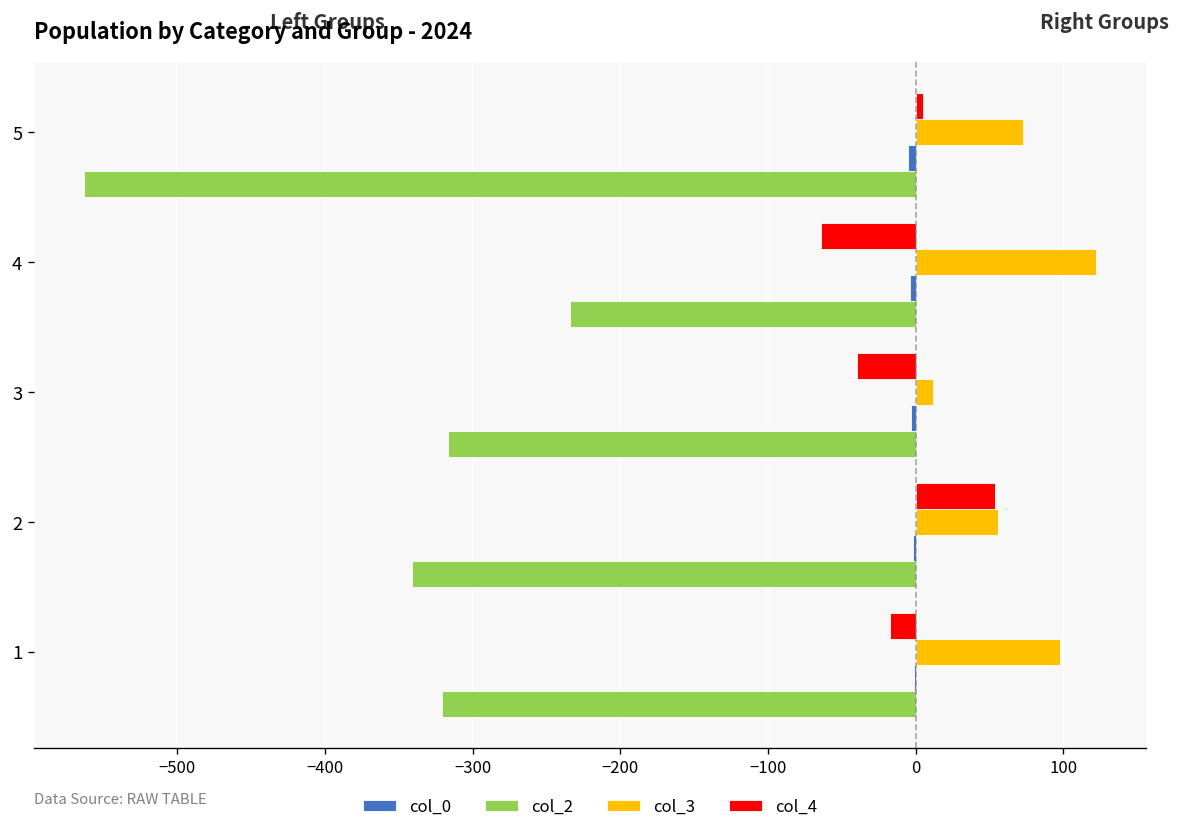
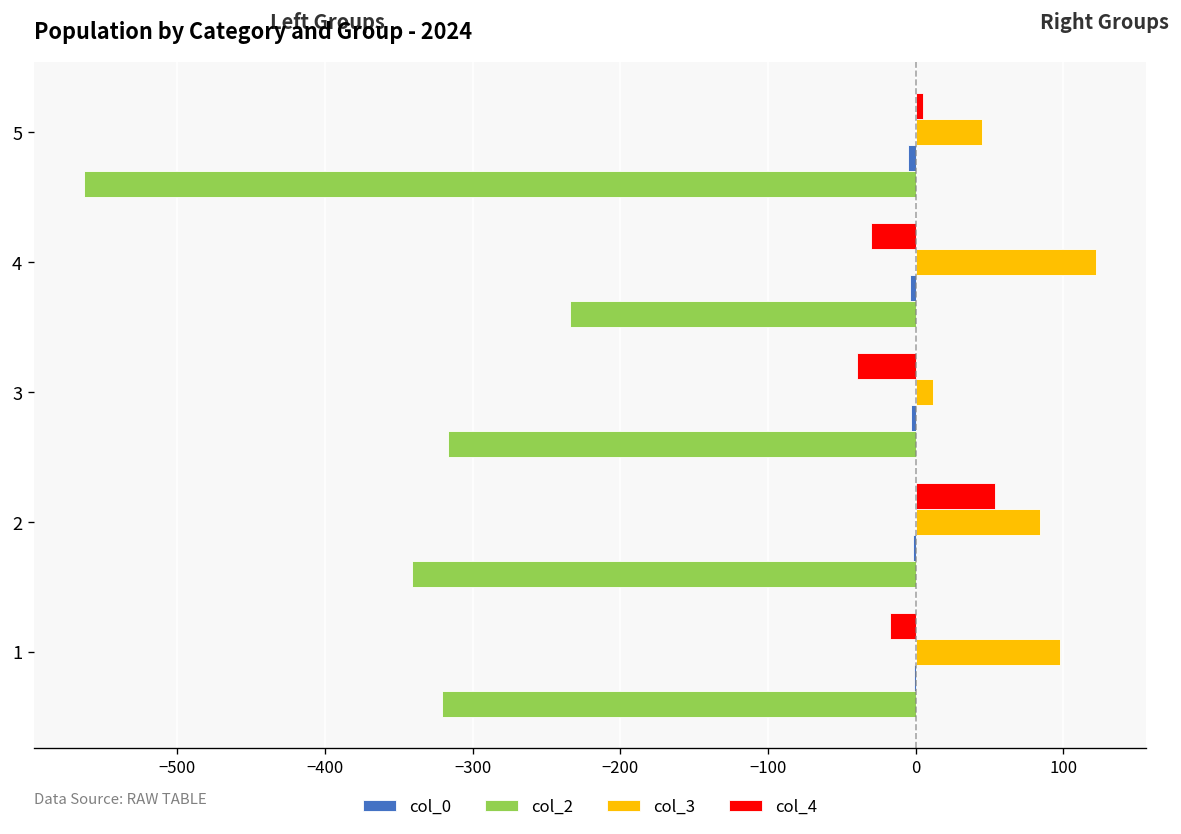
  {
    "col_0": {
      "5": -5,
      "4": -4,
      "3": -3
    },
    "col_2": {
      "5": -563,
      "4": -234,
      "3": -317,
      "2": -341,
      "1": -321
    },
    "col_3": {
-     "5": 73,
+     "5": 45,
      "4": 122,
      "3": 12,
-     "2": 56,
+     "2": 84,
      "1": 98
    },
    "col_4": {
      "5": 5,
-     "4": -64,
+     "4": -30,
      "3": -40,
      "2": 54,
      "1": -17
    }
  }
